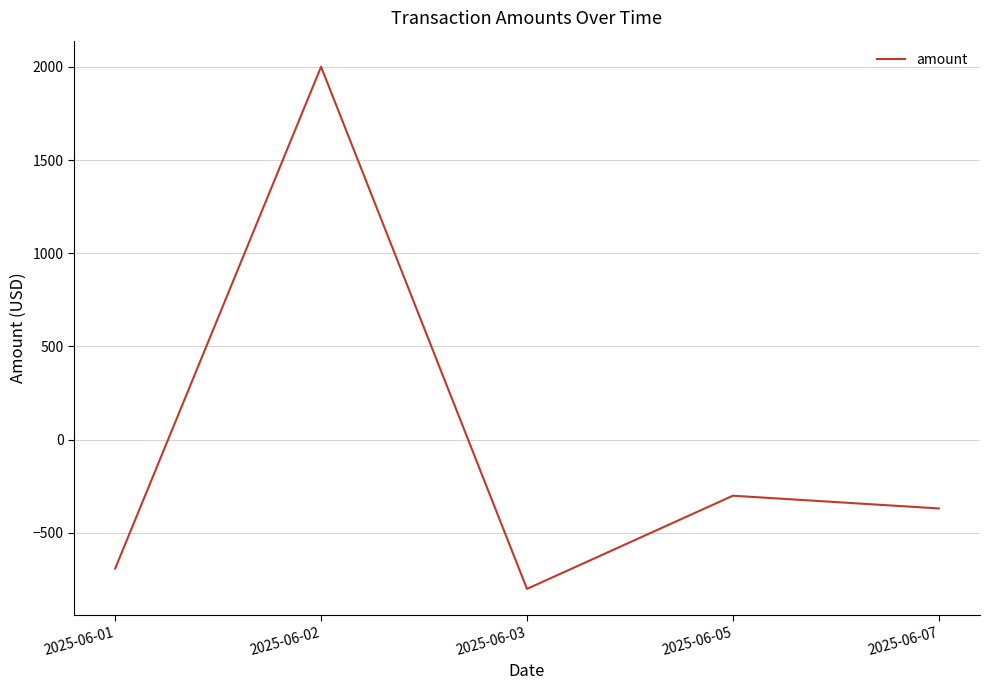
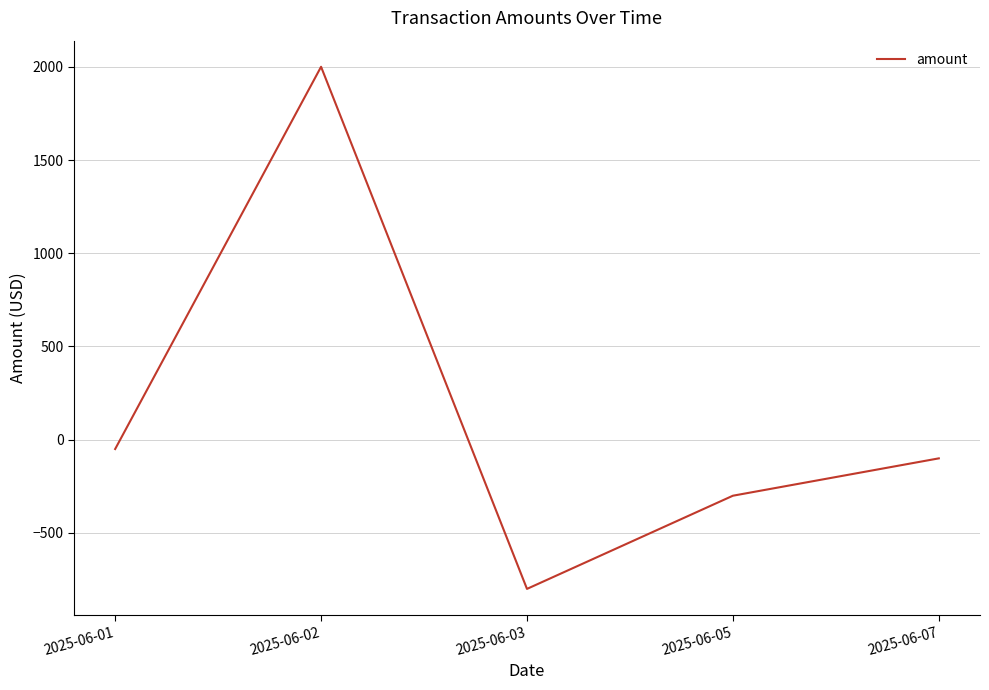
  {
-   "2025-06-01": -690,
+   "2025-06-01": -50,
    "2025-06-02": 2000,
    "2025-06-03": -800,
    "2025-06-05": -300,
-   "2025-06-07": -370
+   "2025-06-07": -100
  }
